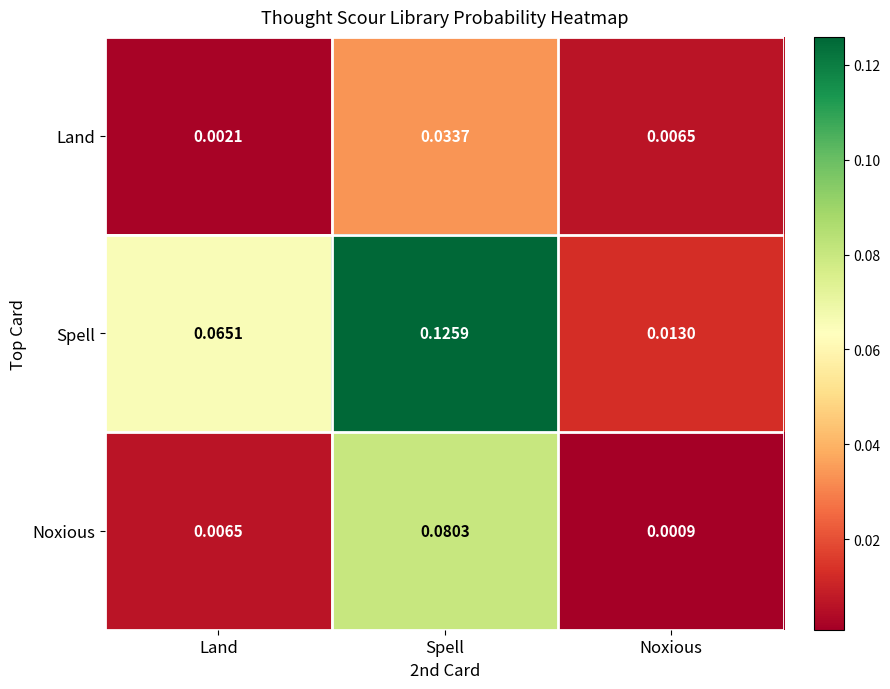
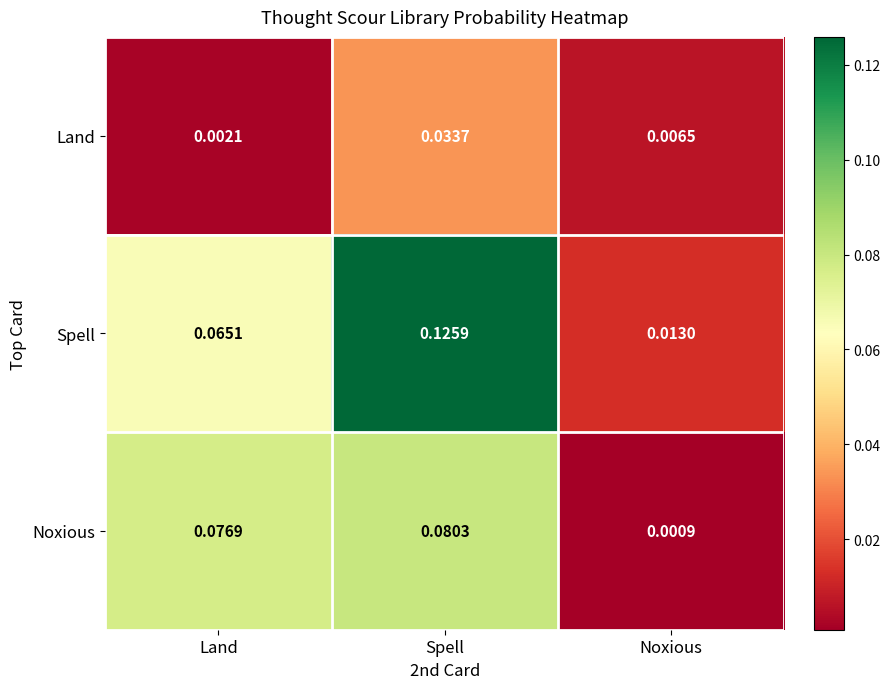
  {
    "Land": {
      "Land": 0.0021,
      "Spell": 0.0337,
      "Noxious": 0.0065
    },
    "Spell": {
      "Land": 0.0651,
      "Spell": 0.1259,
      "Noxious": 0.0130
    },
    "Noxious": {
-     "Land": 0.0065,
+     "Land": 0.0769,
      "Spell": 0.0803,
      "Noxious": 0.0009
    }
  }
